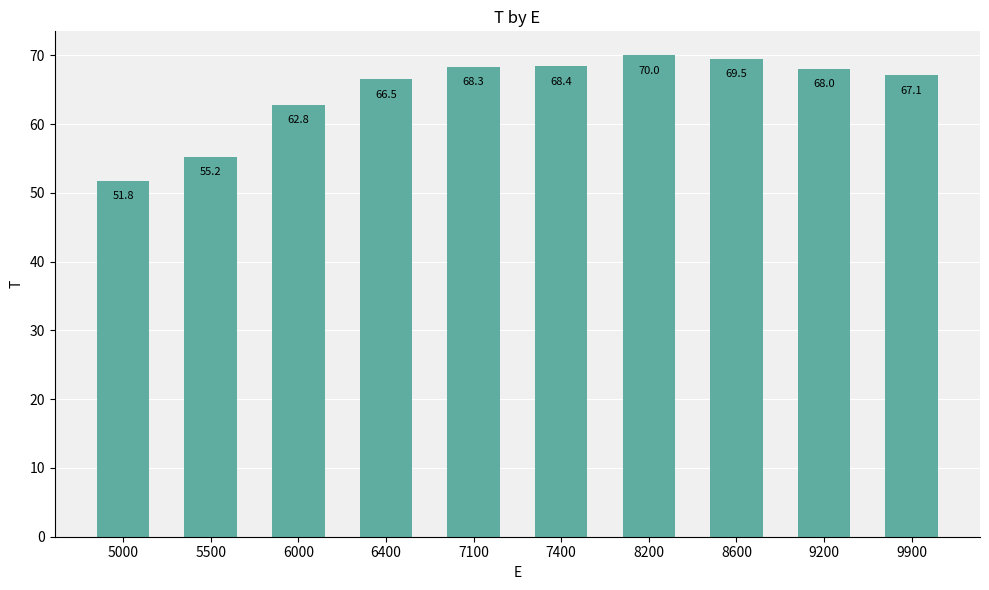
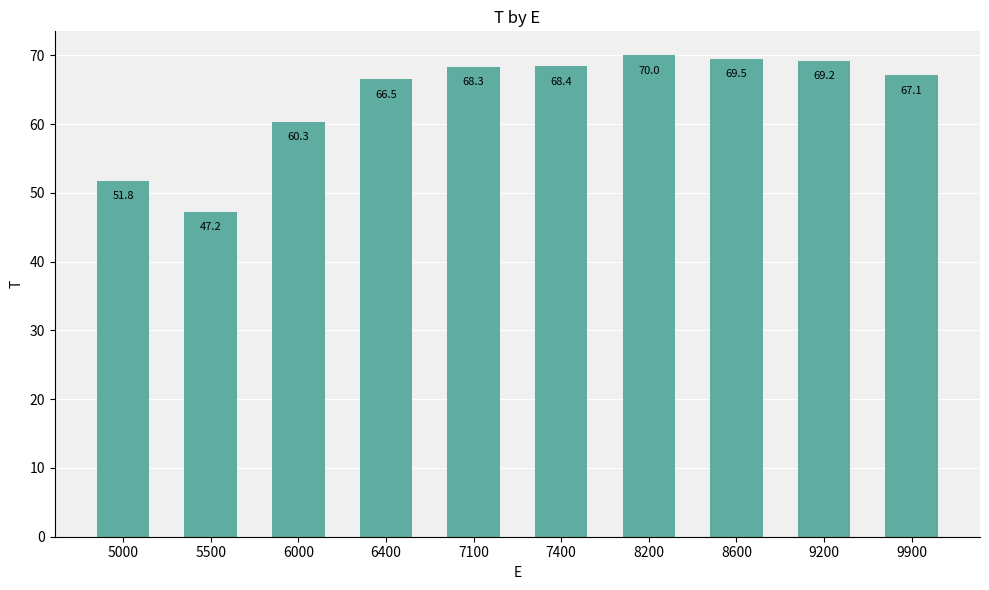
  {
    "5000": 51.8,
-   "5500": 55.2,
-   "6000": 62.8,
+   "5500": 47.2,
+   "6000": 60.3,
    "6400": 66.5,
    "7100": 68.3,
    "7400": 68.4,
    "8200": 70.0,
    "8600": 69.5,
-   "9200": 68.0,
+   "9200": 69.2,
    "9900": 67.1
  }
